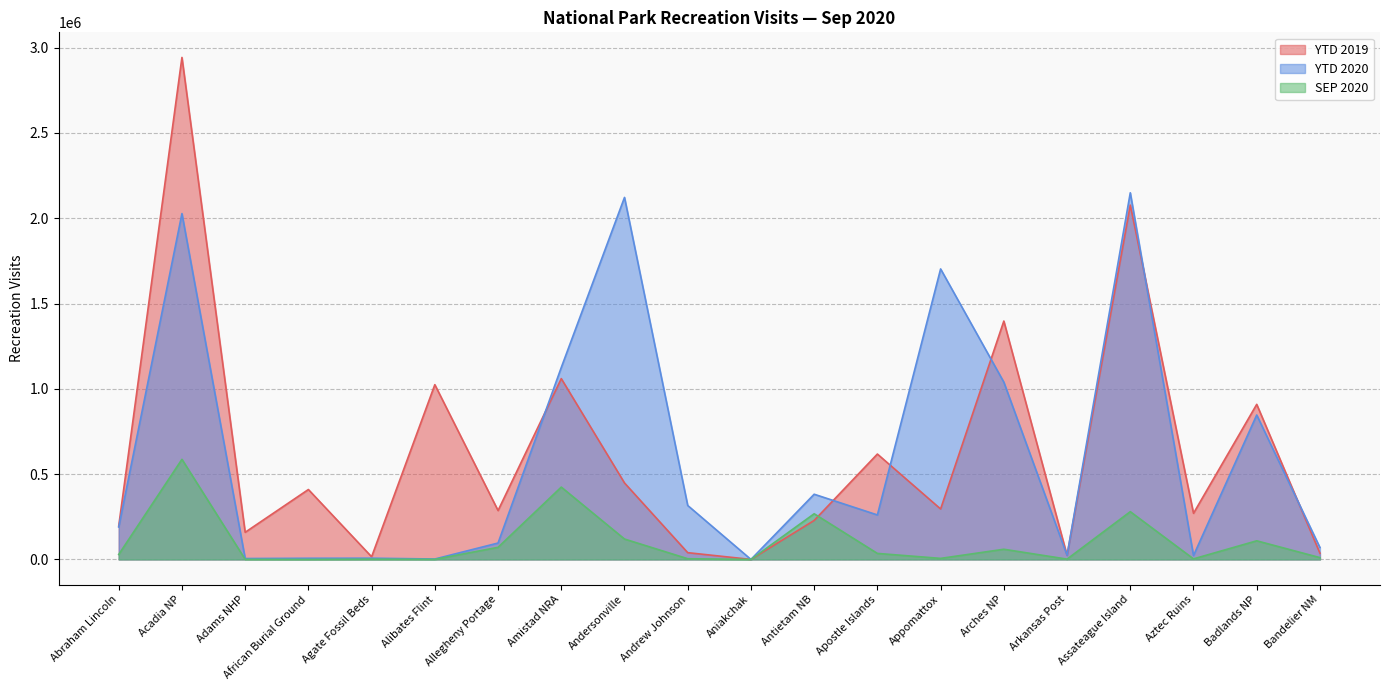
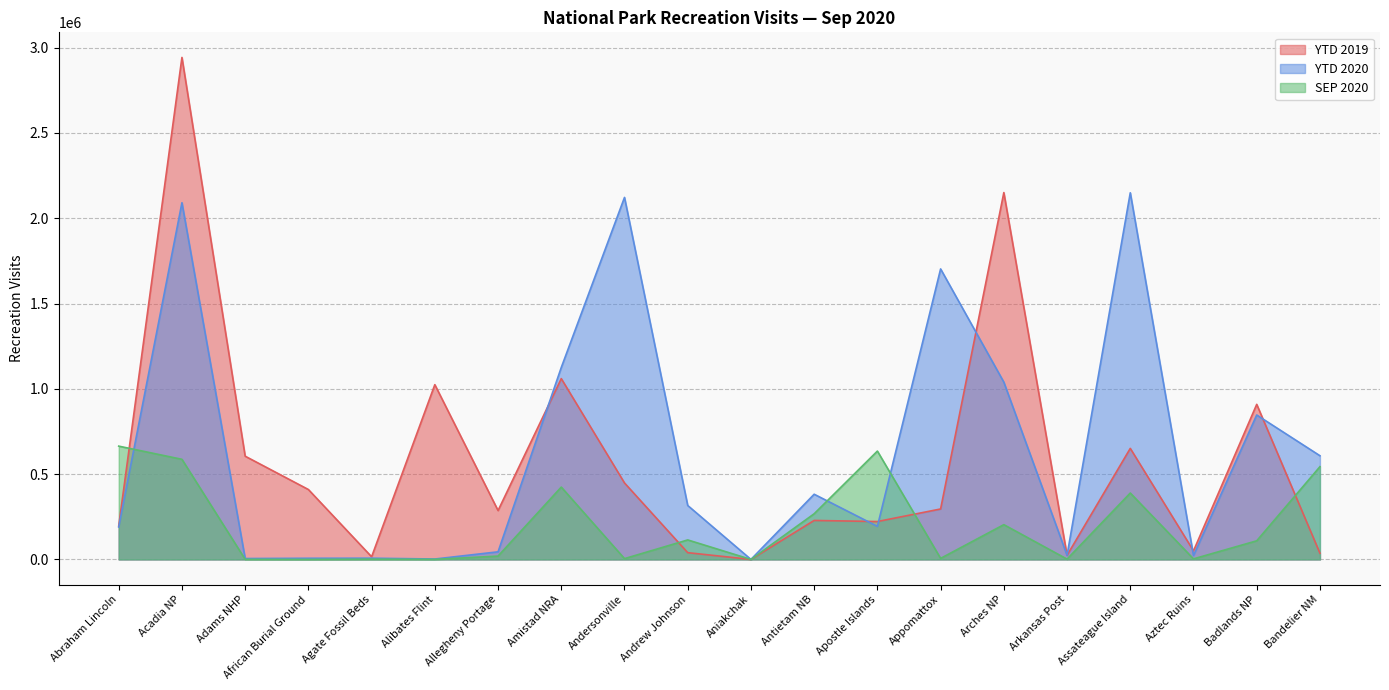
  {
    "YTD 2019": {
      "Acadia NP": 2940000,
-     "Adams NHP": 160000,
+     "Adams NHP": 610000,
      "African Burial Ground": 410000,
      "Alibates Flint": 1020000,
      "Allegheny Portage": 290000,
      "Amistad NRA": 1060000,
      "Andersonville": 450000,
      "Andrew Johnson": 40000,
      "Antietam NB": 230000,
-     "Apostle Islands": 620000,
+     "Apostle Islands": 220000,
      "Appomattox": 300000,
-     "Arches NP": 1400000,
-     "Assateague Island": 2080000,
-     "Aztec Ruins": 270000,
+     "Arches NP": 2150000,
+     "Assateague Island": 650000,
+     "Aztec Ruins": 50000,
      "Badlands NP": 910000,
      "Bandelier NM": 40000
    },
    "YTD 2020": {
-     "Acadia NP": 2030000,
-     "Allegheny Portage": 100000,
+     "Acadia NP": 2090000,
+     "Allegheny Portage": 40000,
      "Amistad NRA": 1130000,
      "Andersonville": 2120000,
      "Andrew Johnson": 320000,
      "Antietam NB": 380000,
-     "Apostle Islands": 260000,
+     "Apostle Islands": 190000,
      "Appomattox": 1700000,
      "Arches NP": 1040000,
      "Assateague Island": 2150000,
      "Aztec Ruins": 20000,
      "Badlands NP": 850000,
-     "Bandelier NM": 70000
+     "Bandelier NM": 610000
    },
    "SEP 2020": {
-     "Abraham Lincoln": 30000,
+     "Abraham Lincoln": 660000,
      "Acadia NP": 590000,
-     "Allegheny Portage": 70000,
+     "Allegheny Portage": 20000,
      "Amistad NRA": 420000,
-     "Andersonville": 120000,
-     "Andrew Johnson": 0,
+     "Andersonville": 0,
+     "Andrew Johnson": 110000,
      "Antietam NB": 270000,
-     "Apostle Islands": 40000,
+     "Apostle Islands": 640000,
      "Appomattox": 10000,
-     "Arches NP": 60000,
+     "Arches NP": 200000,
      "Arkansas Post": 0,
-     "Assateague Island": 280000,
+     "Assateague Island": 390000,
      "Aztec Ruins": 0,
      "Badlands NP": 110000,
-     "Bandelier NM": 10000
+     "Bandelier NM": 540000
    }
  }
